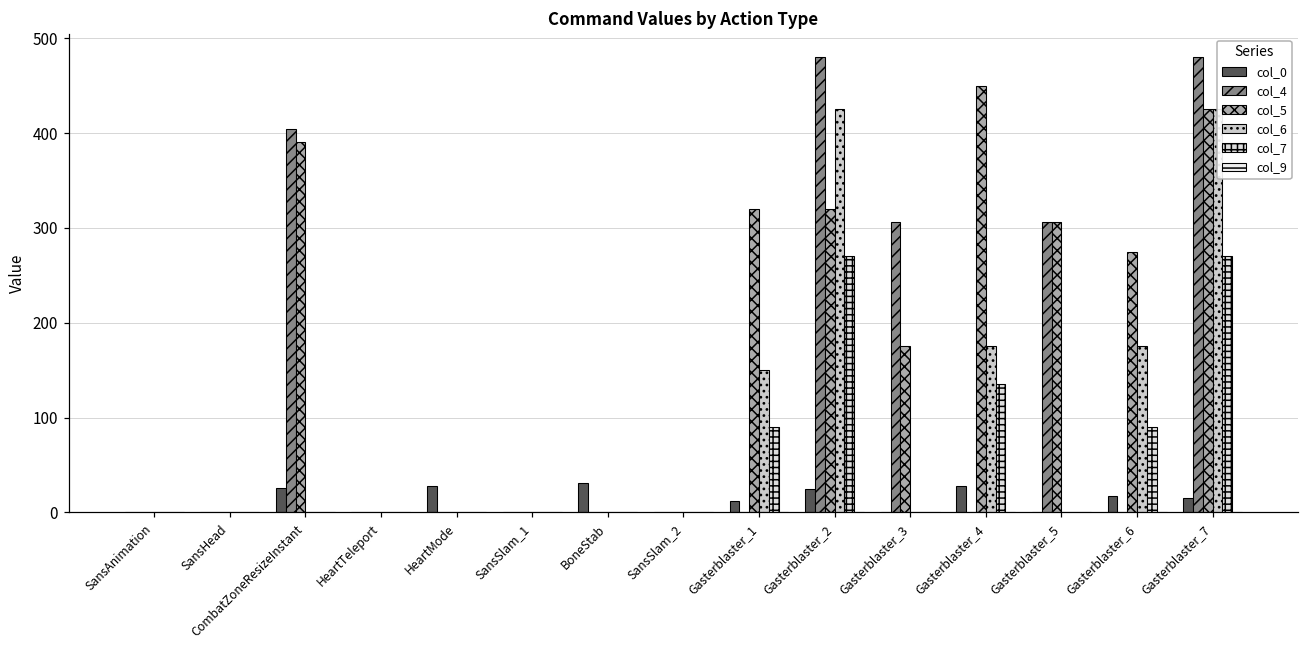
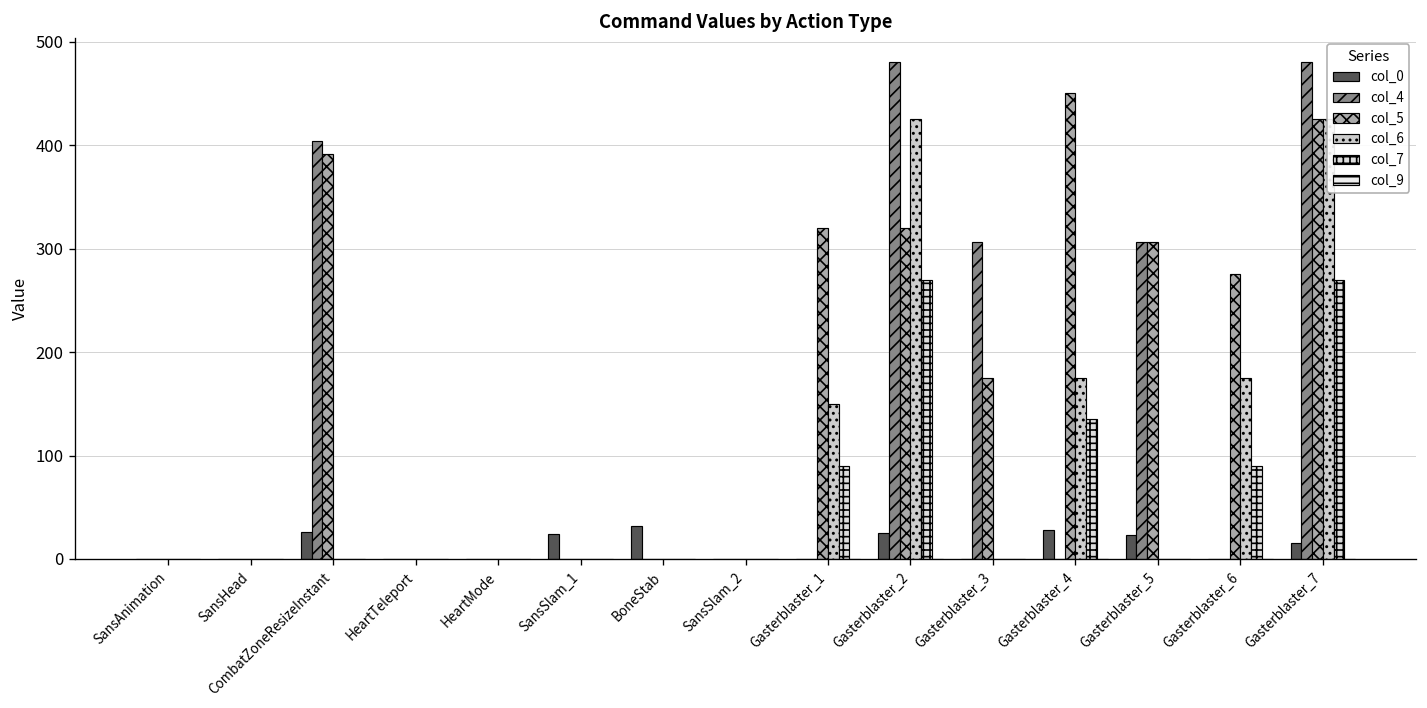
  {
    "col_0": {
      "SansAnimation": 0,
      "SansHead": 0,
      "CombatZoneResizeInstant": 30,
      "HeartTeleport": 0,
-     "HeartMode": 30,
-     "SansSlam_1": 0,
+     "HeartMode": 0,
+     "SansSlam_1": 20,
      "BoneStab": 30,
-     "Gasterblaster_1": 10,
+     "Gasterblaster_1": 0,
      "Gasterblaster_2": 30,
      "Gasterblaster_3": 0,
      "Gasterblaster_4": 30,
-     "Gasterblaster_5": 0,
-     "Gasterblaster_6": 20,
+     "Gasterblaster_5": 20,
+     "Gasterblaster_6": 0,
      "Gasterblaster_7": 20
    }
  }
